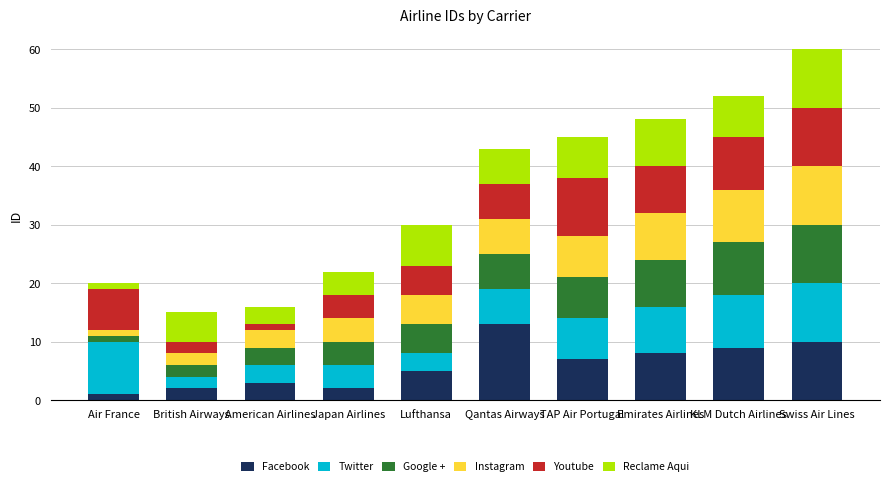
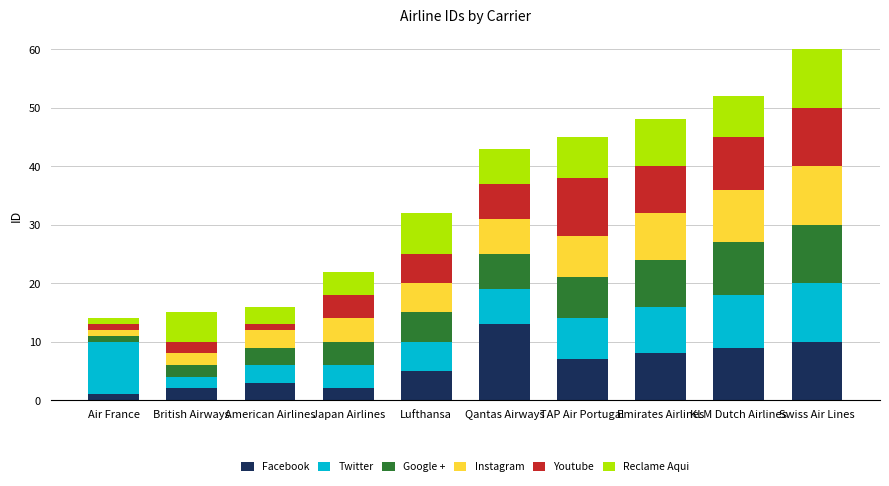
  {
    "Facebook": {
      "Air France": 1,
      "British Airways": 2,
      "American Airlines": 3,
      "Japan Airlines": 2,
      "Lufthansa": 5,
      "Qantas Airways": 13,
      "TAP Air Portugal": 7,
      "KLM Dutch Airlines": 9,
      "Swiss Air Lines": 10
    },
    "Twitter": {
      "Air France": 9,
      "British Airways": 2,
      "American Airlines": 3,
      "Japan Airlines": 4,
-     "Lufthansa": 3,
+     "Lufthansa": 5,
      "Qantas Airways": 6,
      "TAP Air Portugal": 7,
      "KLM Dutch Airlines": 9,
      "Swiss Air Lines": 10
    },
    "Google +": {
      "Air France": 1,
      "British Airways": 2,
      "American Airlines": 3,
      "Japan Airlines": 4,
      "Lufthansa": 5,
      "Qantas Airways": 6,
      "TAP Air Portugal": 7,
      "KLM Dutch Airlines": 9,
      "Swiss Air Lines": 10
    },
    "Instagram": {
      "Air France": 1,
      "British Airways": 2,
      "American Airlines": 3,
      "Japan Airlines": 4,
      "Lufthansa": 5,
      "Qantas Airways": 6,
      "TAP Air Portugal": 7,
      "KLM Dutch Airlines": 9,
      "Swiss Air Lines": 10
    },
    "Youtube": {
-     "Air France": 7,
+     "Air France": 1,
      "British Airways": 2,
      "American Airlines": 1,
      "Japan Airlines": 4,
      "Lufthansa": 5,
      "Qantas Airways": 6,
      "TAP Air Portugal": 10,
      "KLM Dutch Airlines": 9,
      "Swiss Air Lines": 10
    },
    "Reclame Aqui": {
      "Air France": 1,
      "British Airways": 5,
      "American Airlines": 3,
      "Japan Airlines": 4,
      "Lufthansa": 7,
      "Qantas Airways": 6,
      "TAP Air Portugal": 7,
      "KLM Dutch Airlines": 7,
      "Swiss Air Lines": 10
    }
  }
